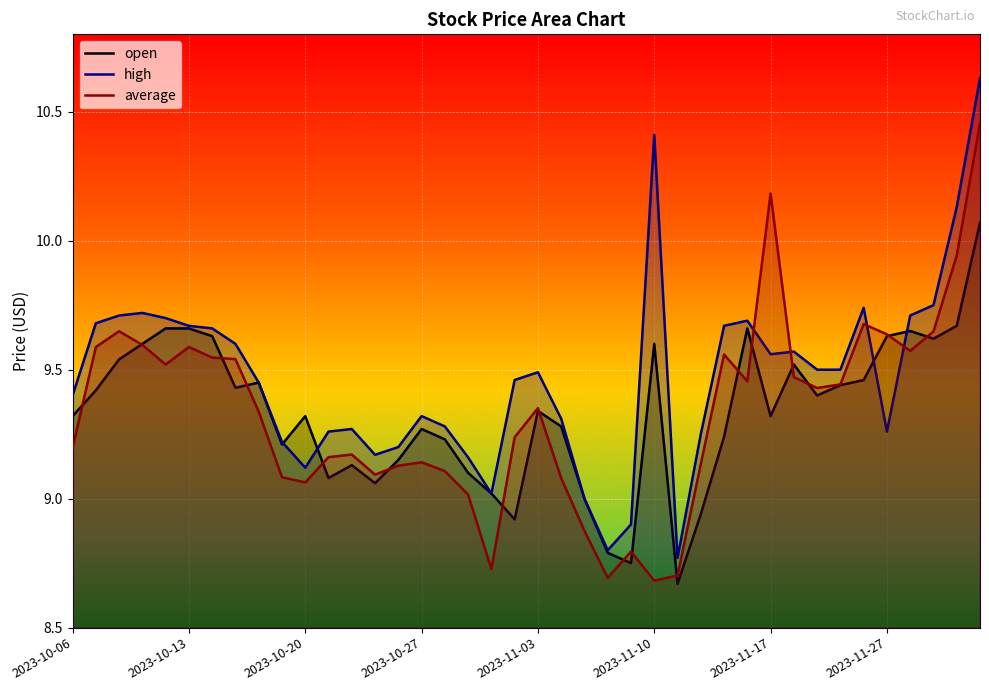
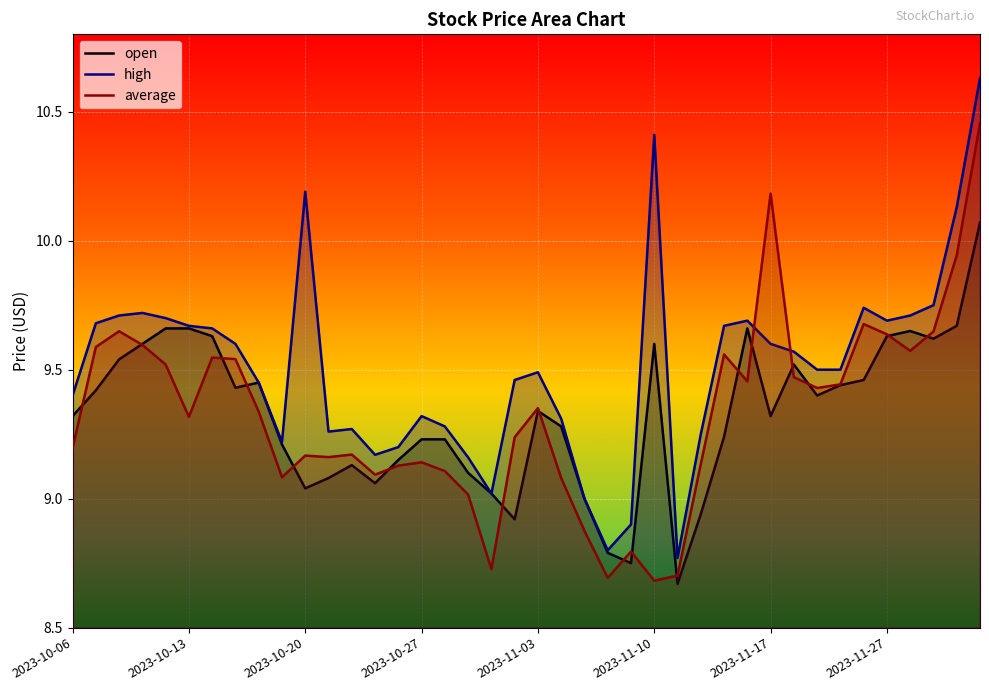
  {
    "open": {
      "2023-10-06": 9.32,
      "2023-10-13": 9.66,
-     "2023-10-20": 9.32,
-     "2023-10-27": 9.27,
+     "2023-10-20": 9.04,
+     "2023-10-27": 9.23,
      "2023-11-03": 9.34,
      "2023-11-10": 9.60,
      "2023-11-17": 9.32
    },
    "high": {
      "2023-10-06": 9.40,
      "2023-10-13": 9.67,
-     "2023-10-20": 9.12,
+     "2023-10-20": 10.19,
      "2023-10-27": 9.32,
      "2023-11-03": 9.49,
      "2023-11-10": 10.41,
-     "2023-11-17": 9.56,
-     "2023-11-27": 9.26
+     "2023-11-17": 9.60,
+     "2023-11-27": 9.69
    },
    "average": {
      "2023-10-06": 9.20,
-     "2023-10-13": 9.59,
-     "2023-10-20": 9.06,
+     "2023-10-13": 9.32,
+     "2023-10-20": 9.17,
      "2023-10-27": 9.14,
      "2023-11-03": 9.35,
      "2023-11-10": 8.68,
      "2023-11-17": 10.18
    }
  }
